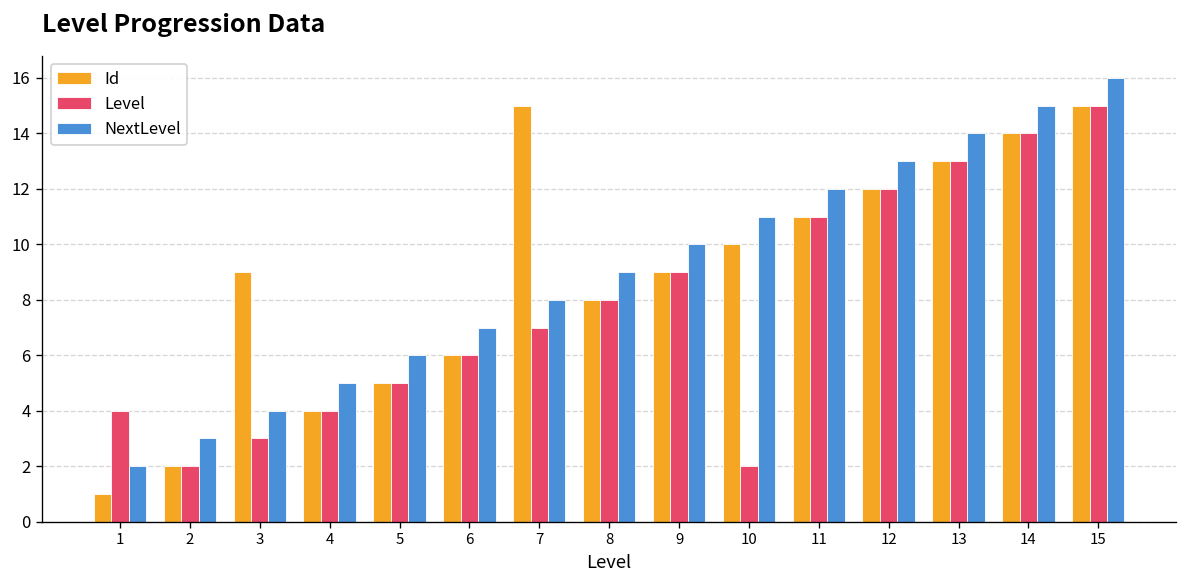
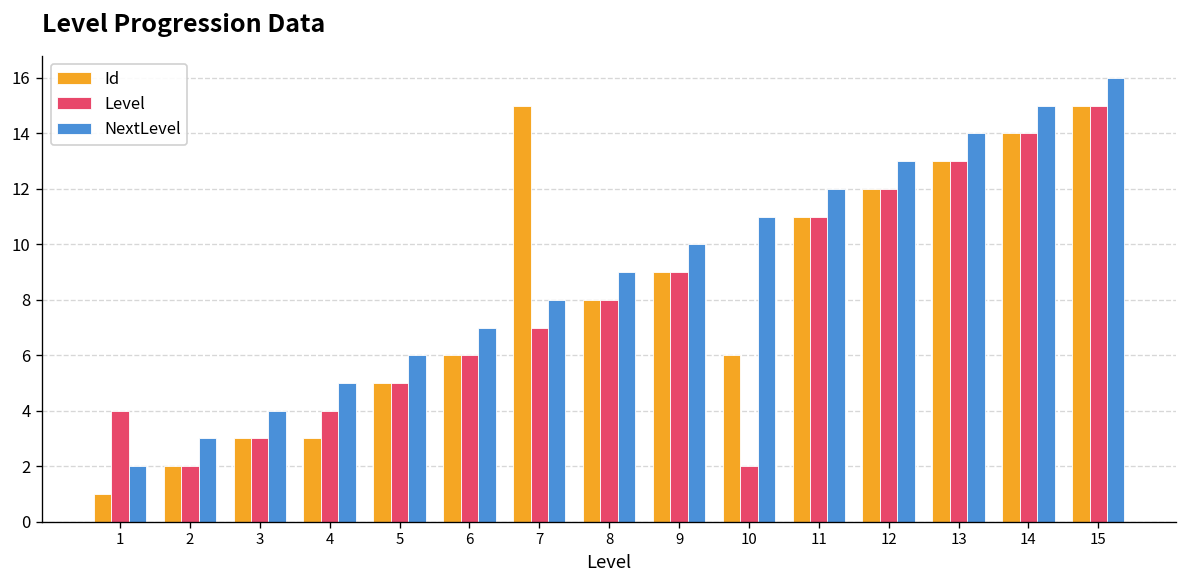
  {
    "Id": {
      "1": 1,
      "2": 2,
-     "3": 9,
-     "4": 4,
+     "3": 3,
+     "4": 3,
      "5": 5,
      "6": 6,
      "7": 15,
      "8": 8,
      "9": 9,
-     "10": 10,
+     "10": 6,
      "11": 11,
      "12": 12,
      "13": 13,
      "14": 14,
      "15": 15
    },
    "Level": {
      "1": 4,
      "2": 2,
      "3": 3,
      "4": 4,
      "5": 5,
      "6": 6,
      "7": 7,
      "8": 8,
      "9": 9,
      "10": 2,
      "11": 11,
      "12": 12,
      "13": 13,
      "14": 14,
      "15": 15
    },
    "NextLevel": {
      "1": 2,
      "2": 3,
      "3": 4,
      "4": 5,
      "5": 6,
      "6": 7,
      "7": 8,
      "8": 9,
      "9": 10,
      "10": 11,
      "11": 12,
      "12": 13,
      "13": 14,
      "14": 15,
      "15": 16
    }
  }
